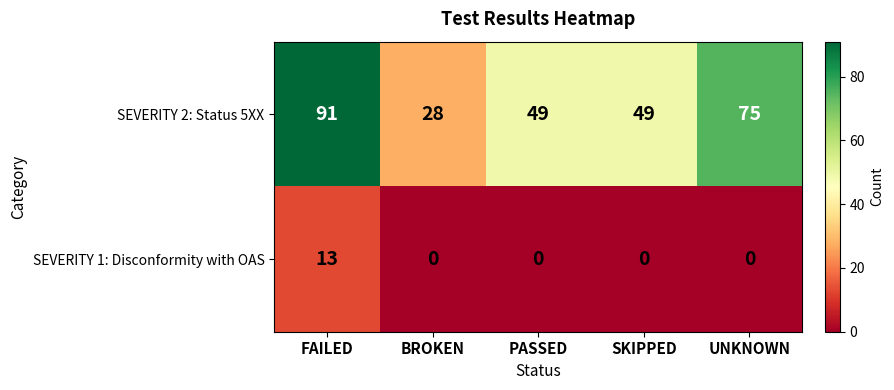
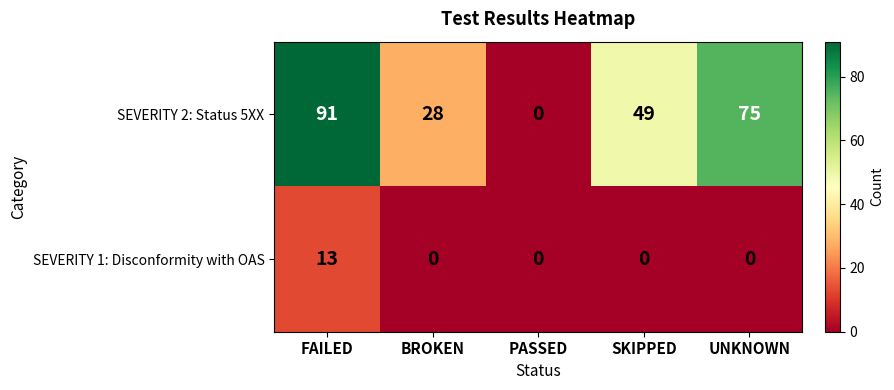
  {
    "SEVERITY 2: Status 5XX": {
      "FAILED": 91,
      "BROKEN": 28,
-     "PASSED": 49,
+     "PASSED": 0,
      "SKIPPED": 49,
      "UNKNOWN": 75
    },
    "SEVERITY 1: Disconformity with OAS": {
      "FAILED": 13,
      "BROKEN": 0,
      "PASSED": 0,
      "SKIPPED": 0,
      "UNKNOWN": 0
    }
  }
